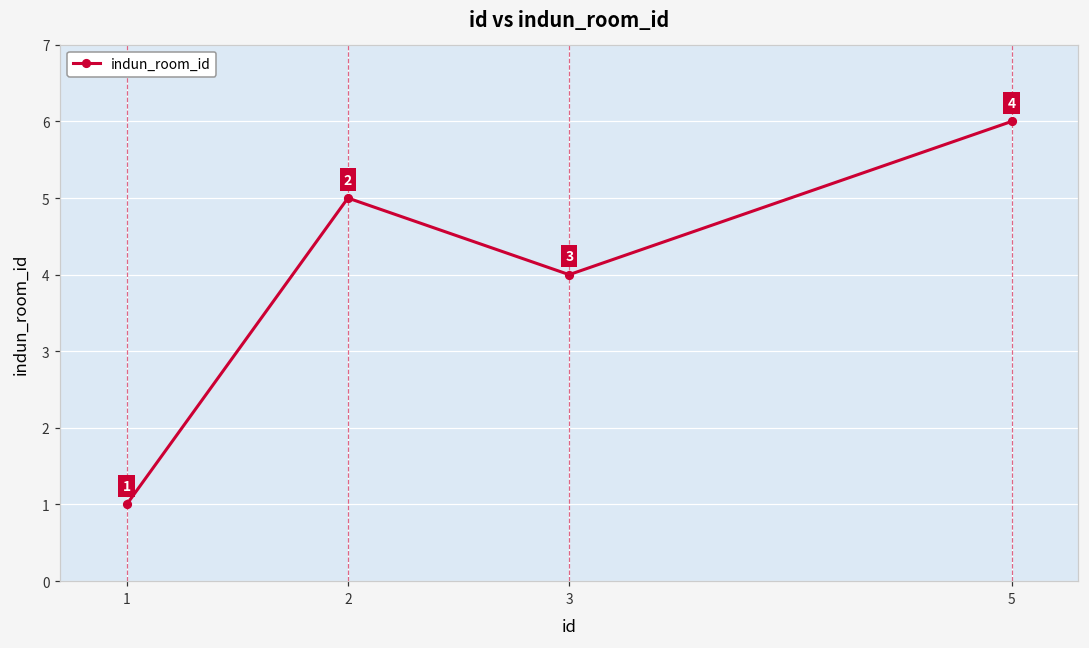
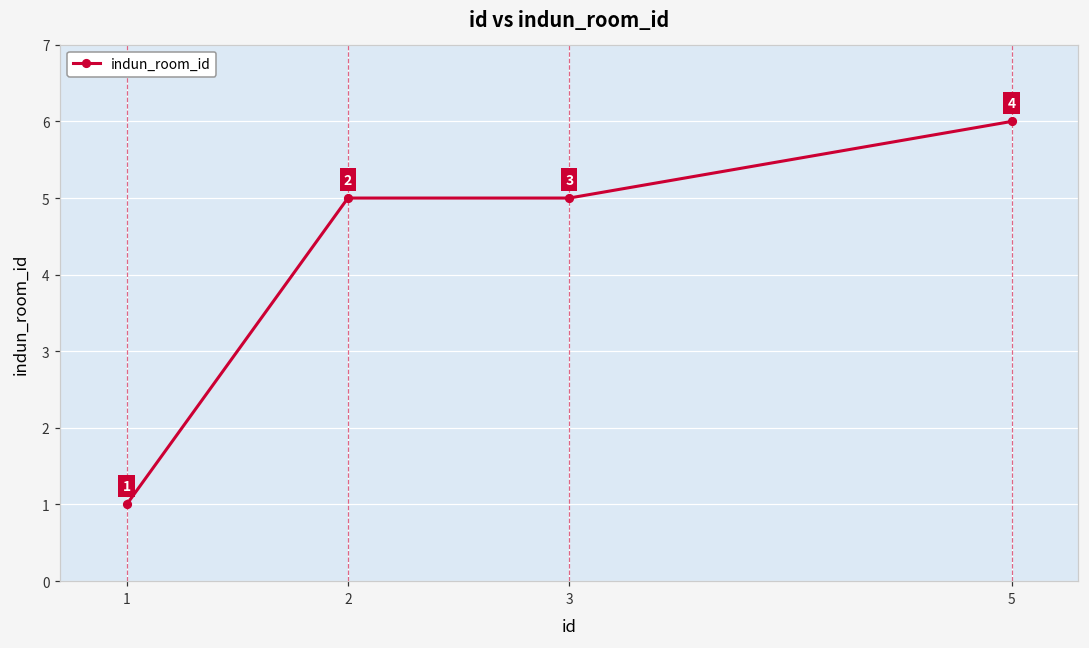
  {
-   "3": 4
+   "3": 5
  }
